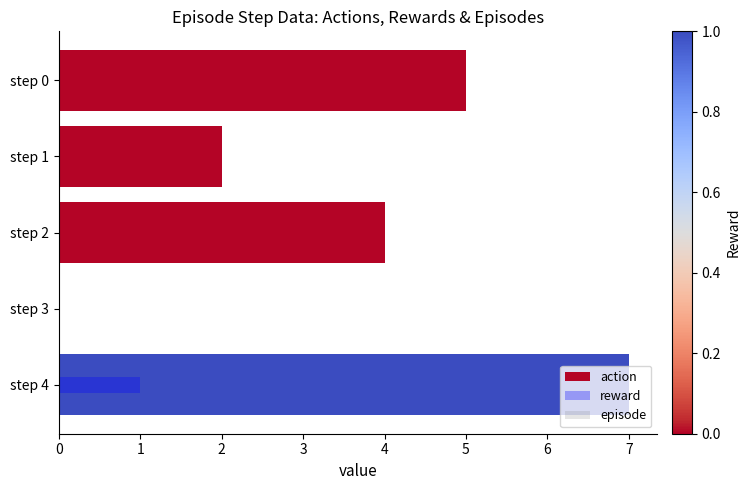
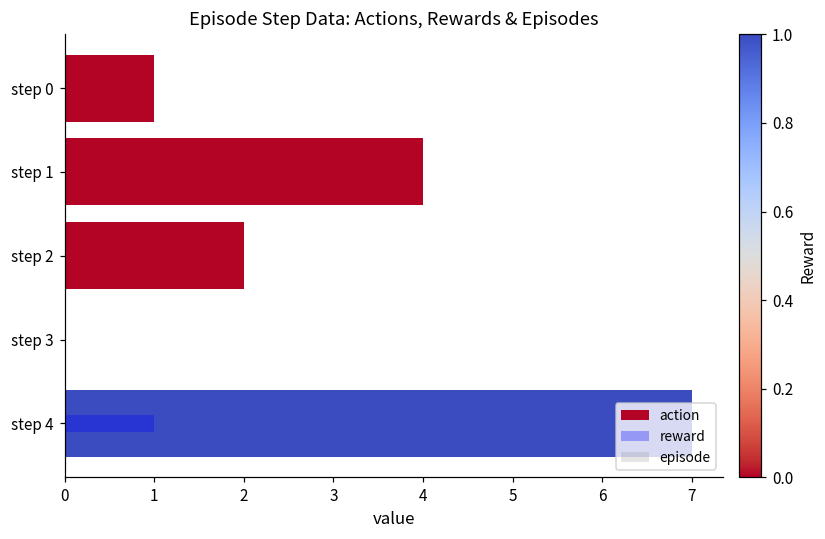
  {
    "action": {
-     "step 0": 5,
-     "step 1": 2,
-     "step 2": 4,
+     "step 0": 1,
+     "step 1": 4,
+     "step 2": 2,
      "step 3": 0
    },
    "reward": {
      "step 0": 0,
      "step 1": 0,
      "step 2": 0,
      "step 3": 0
    },
    "episode": {
      "step 0": 0,
      "step 1": 0,
      "step 2": 0,
      "step 3": 0,
      "step 4": 0
    }
  }
